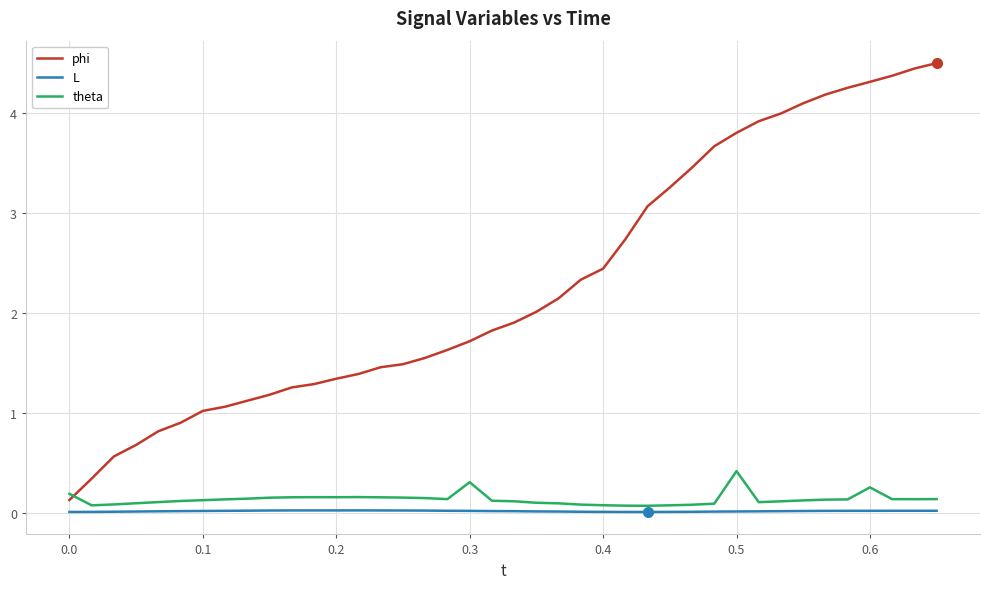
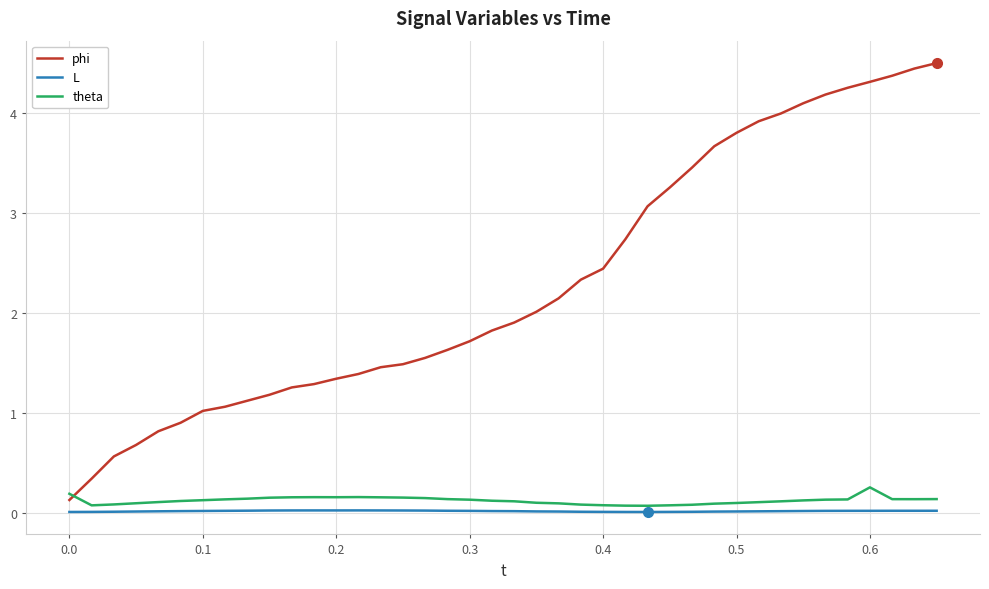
  {
    "theta": {
      "0.0": 0.20,
      "0.1": 0.13,
      "0.2": 0.16,
-     "0.3": 0.31,
+     "0.3": 0.14,
      "0.4": 0.08,
-     "0.5": 0.42,
+     "0.5": 0.10,
      "0.6": 0.26
    }
  }
